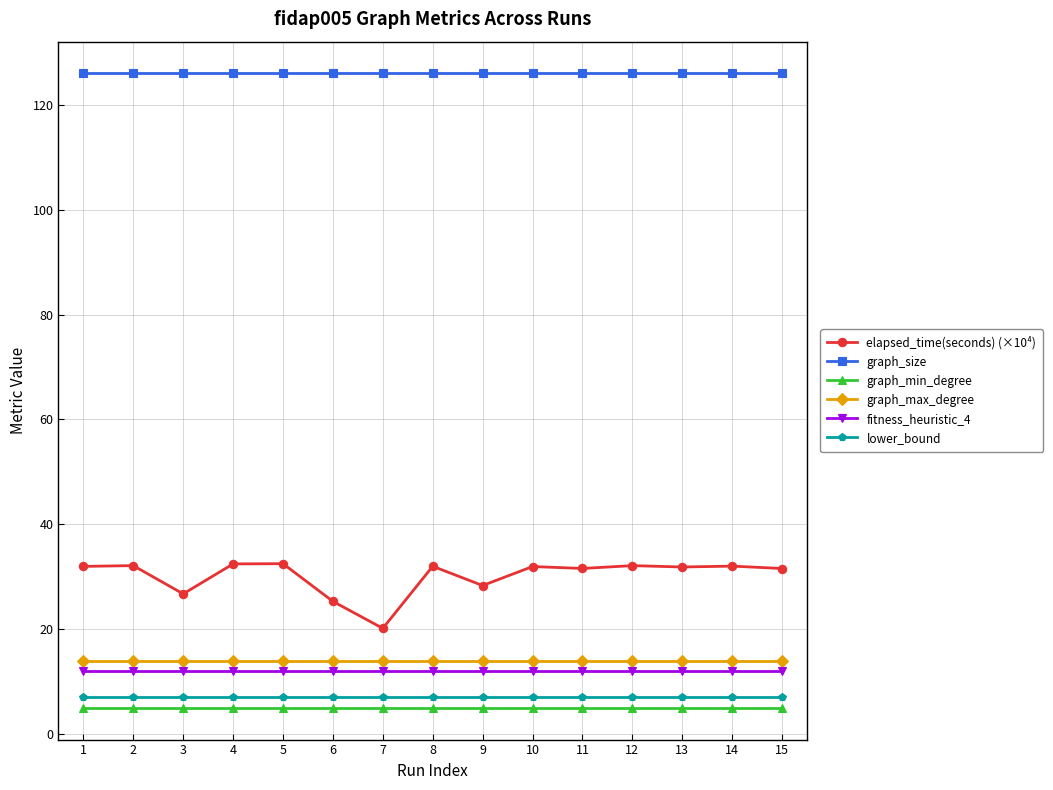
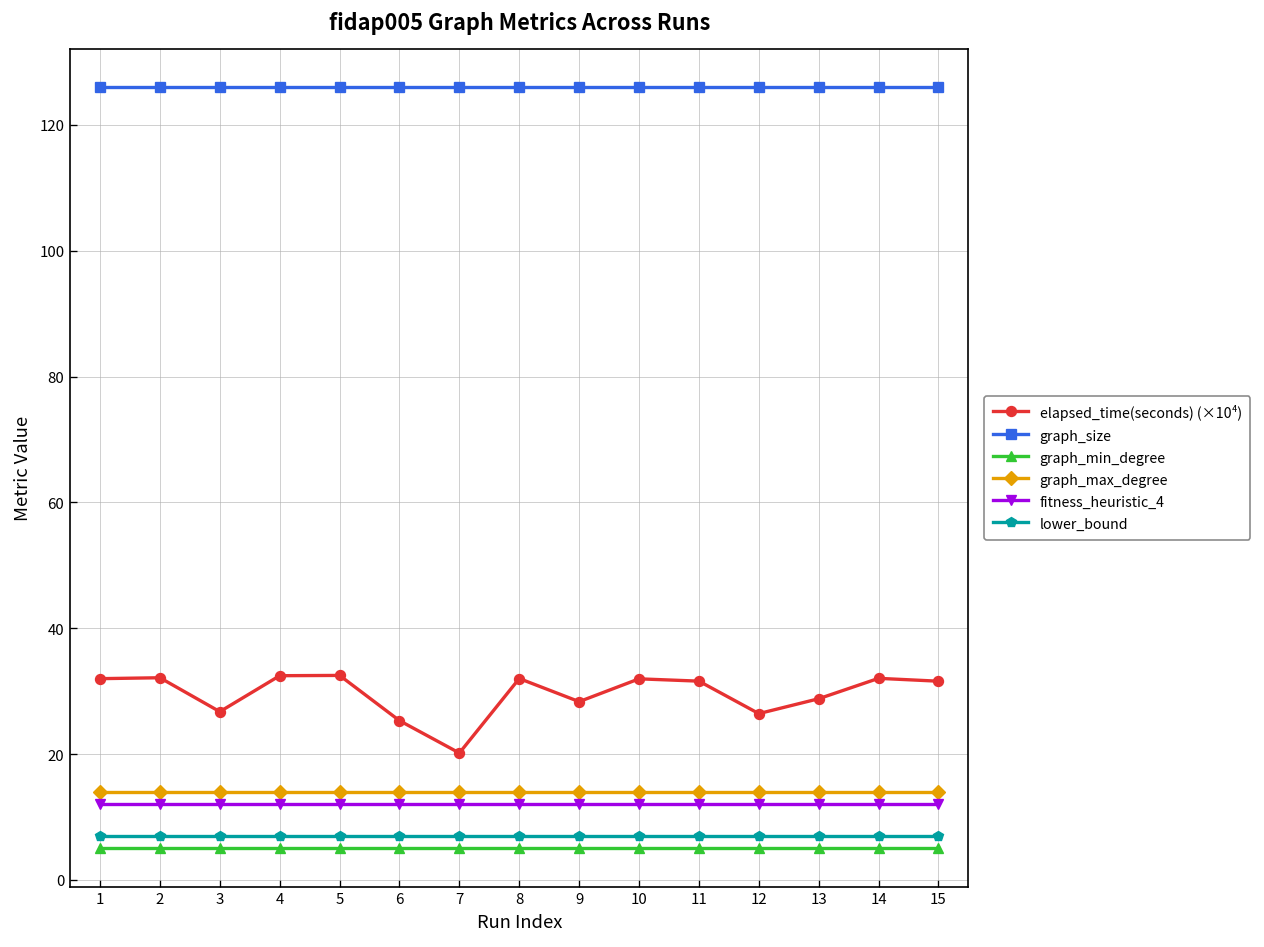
  {
    "elapsed_time(seconds) (×10⁴)": {
      "1": 32,
      "2": 32,
      "3": 27,
      "4": 32,
      "5": 32,
      "6": 25,
      "7": 20,
      "8": 32,
      "9": 28,
      "10": 32,
      "11": 32,
-     "12": 32,
-     "13": 32,
+     "12": 26,
+     "13": 29,
      "14": 32,
      "15": 32
    },
    "graph_size": {
      "1": 126,
      "2": 126,
      "3": 126,
      "4": 126,
      "5": 126,
      "6": 126,
      "7": 126,
      "8": 126,
      "9": 126,
      "10": 126,
      "11": 126,
      "12": 126,
      "13": 126,
      "14": 126,
      "15": 126
    },
    "graph_min_degree": {
      "1": 5,
      "2": 5,
      "3": 5,
      "4": 5,
      "5": 5,
      "6": 5,
      "7": 5,
      "8": 5,
      "9": 5,
      "10": 5,
      "11": 5,
      "12": 5,
      "13": 5,
      "14": 5,
      "15": 5
    },
    "graph_max_degree": {
      "1": 14,
      "2": 14,
      "3": 14,
      "4": 14,
      "5": 14,
      "6": 14,
      "7": 14,
      "8": 14,
      "9": 14,
      "10": 14,
      "11": 14,
      "12": 14,
      "13": 14,
      "14": 14,
      "15": 14
    },
    "fitness_heuristic_4": {
      "1": 12,
      "2": 12,
      "3": 12,
      "4": 12,
      "5": 12,
      "6": 12,
      "7": 12,
      "8": 12,
      "9": 12,
      "10": 12,
      "11": 12,
      "12": 12,
      "13": 12,
      "14": 12,
      "15": 12
    },
    "lower_bound": {
      "1": 7,
      "2": 7,
      "3": 7,
      "4": 7,
      "5": 7,
      "6": 7,
      "7": 7,
      "8": 7,
      "9": 7,
      "10": 7,
      "11": 7,
      "12": 7,
      "13": 7,
      "14": 7,
      "15": 7
    }
  }
